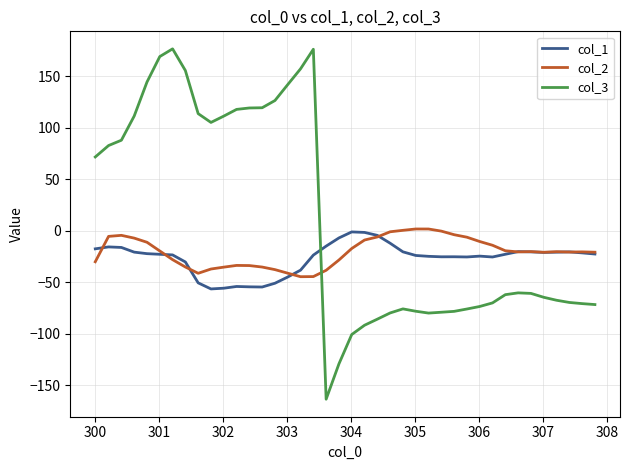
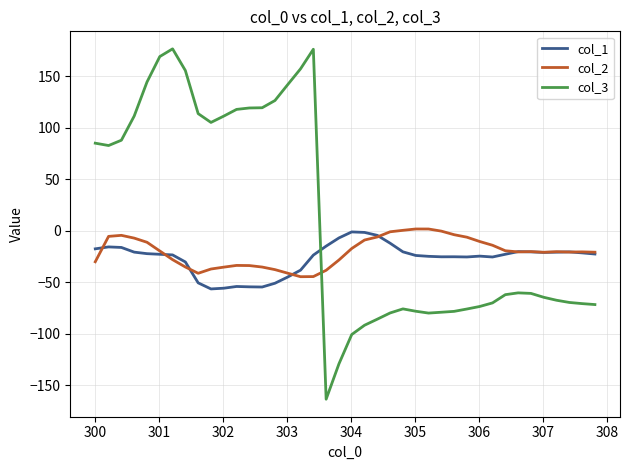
  {
    "col_1": {
      "300": -17
    },
    "col_2": {
      "300": -30
    },
    "col_3": {
-     "300": 72
+     "300": 85
    }
  }
